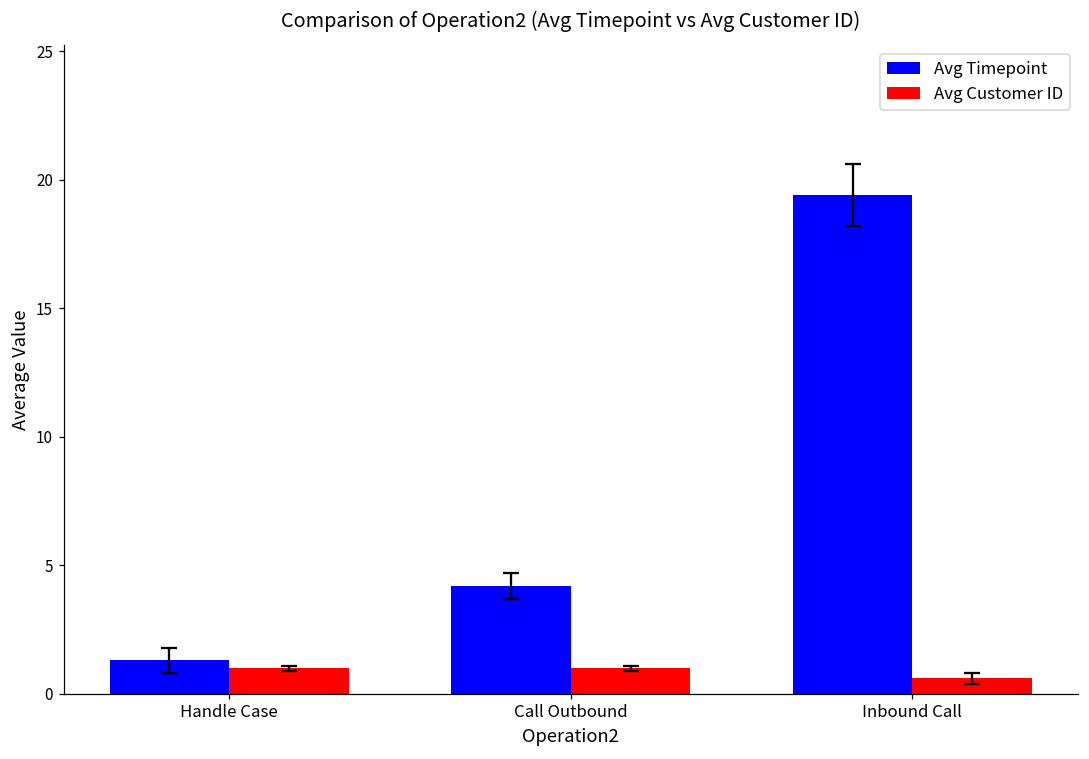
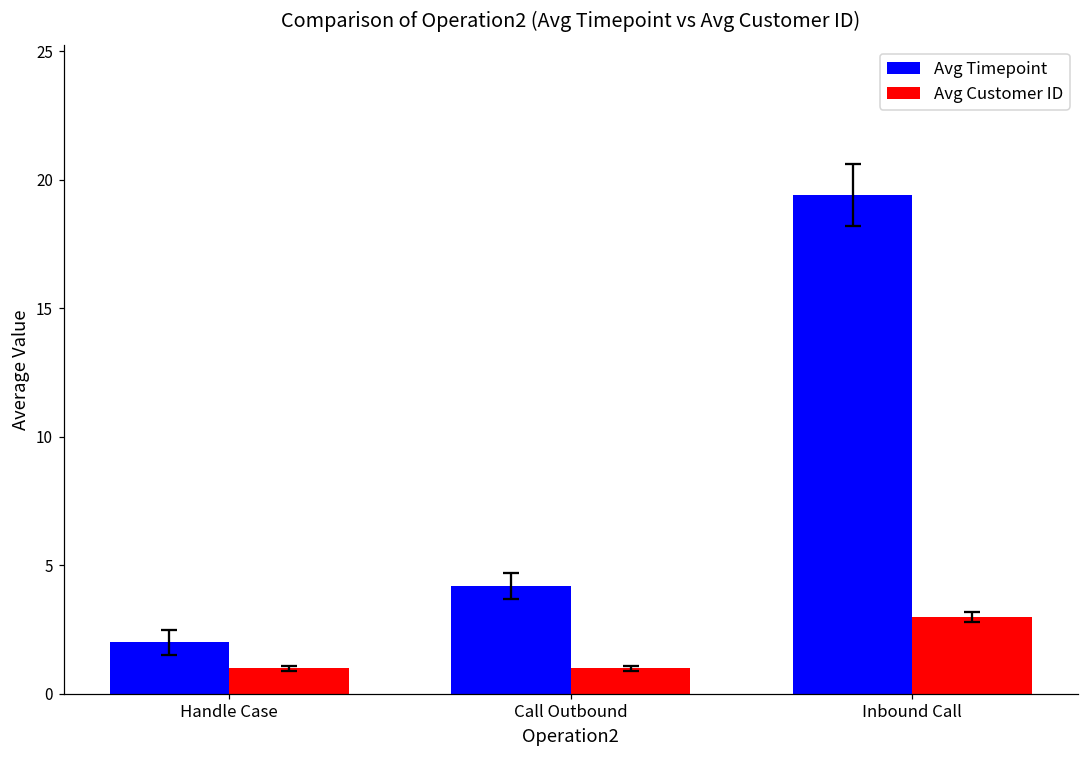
  {
    "Avg Timepoint": {
-     "Handle Case": 1.3,
+     "Handle Case": 2.0,
      "Call Outbound": 4.2,
      "Inbound Call": 19.4
    },
    "Avg Customer ID": {
      "Handle Case": 1.0,
      "Call Outbound": 1.0,
-     "Inbound Call": 0.6
+     "Inbound Call": 3.0
    }
  }
